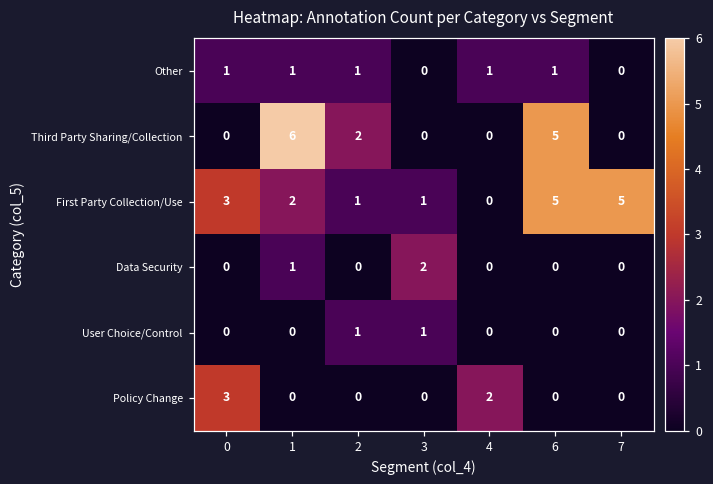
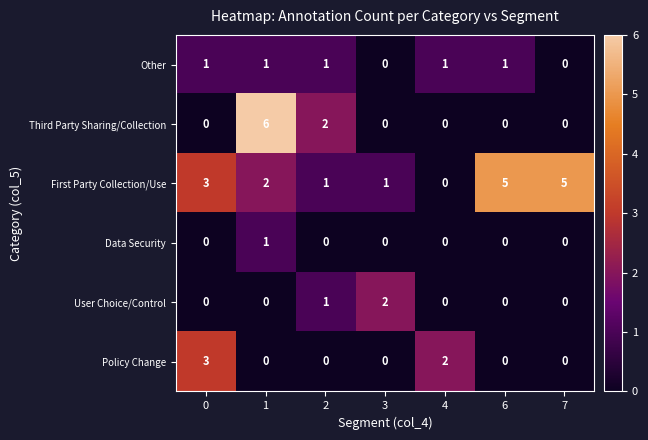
  {
    "Other": {
      "0": 1,
      "1": 1,
      "2": 1,
      "3": 0,
      "4": 1,
      "6": 1,
      "7": 0
    },
    "Third Party Sharing/Collection": {
      "0": 0,
      "1": 6,
      "2": 2,
      "3": 0,
      "4": 0,
-     "6": 5,
+     "6": 0,
      "7": 0
    },
    "First Party Collection/Use": {
      "0": 3,
      "1": 2,
      "2": 1,
      "3": 1,
      "4": 0,
      "6": 5,
      "7": 5
    },
    "Data Security": {
      "0": 0,
      "1": 1,
      "2": 0,
-     "3": 2,
+     "3": 0,
      "4": 0,
      "6": 0,
      "7": 0
    },
    "User Choice/Control": {
      "0": 0,
      "1": 0,
      "2": 1,
-     "3": 1,
+     "3": 2,
      "4": 0,
      "6": 0,
      "7": 0
    },
    "Policy Change": {
      "0": 3,
      "1": 0,
      "2": 0,
      "3": 0,
      "4": 2,
      "6": 0,
      "7": 0
    }
  }
